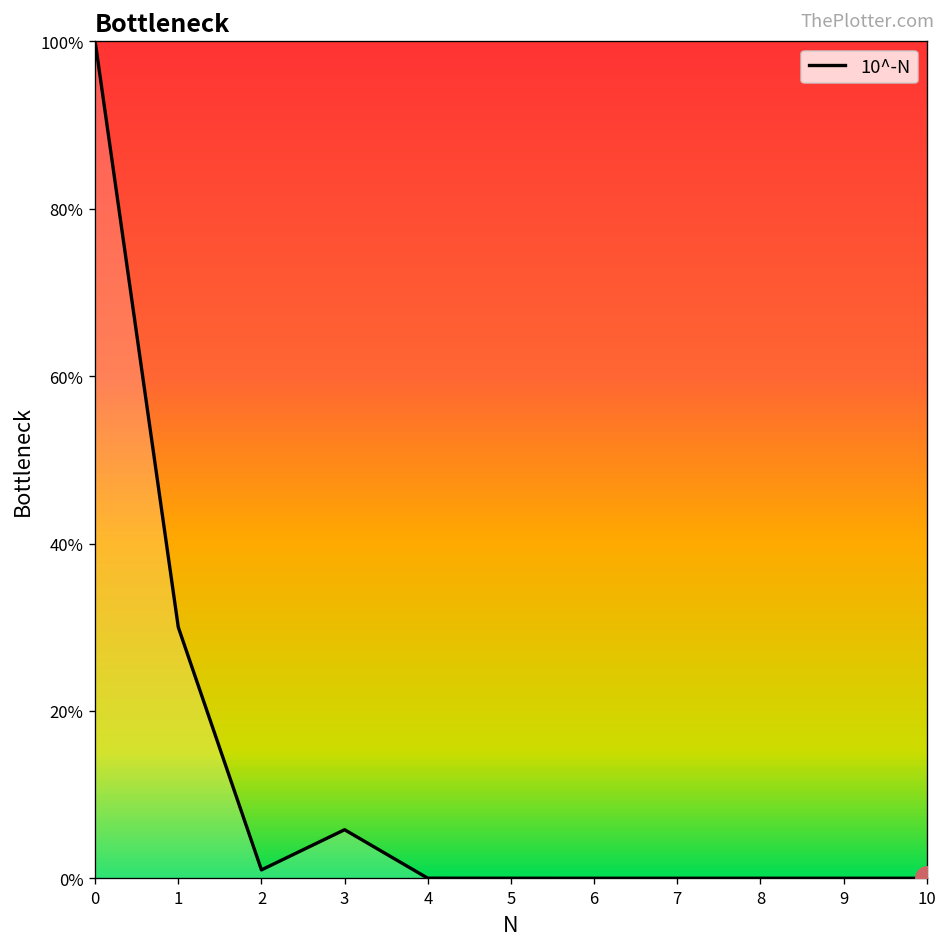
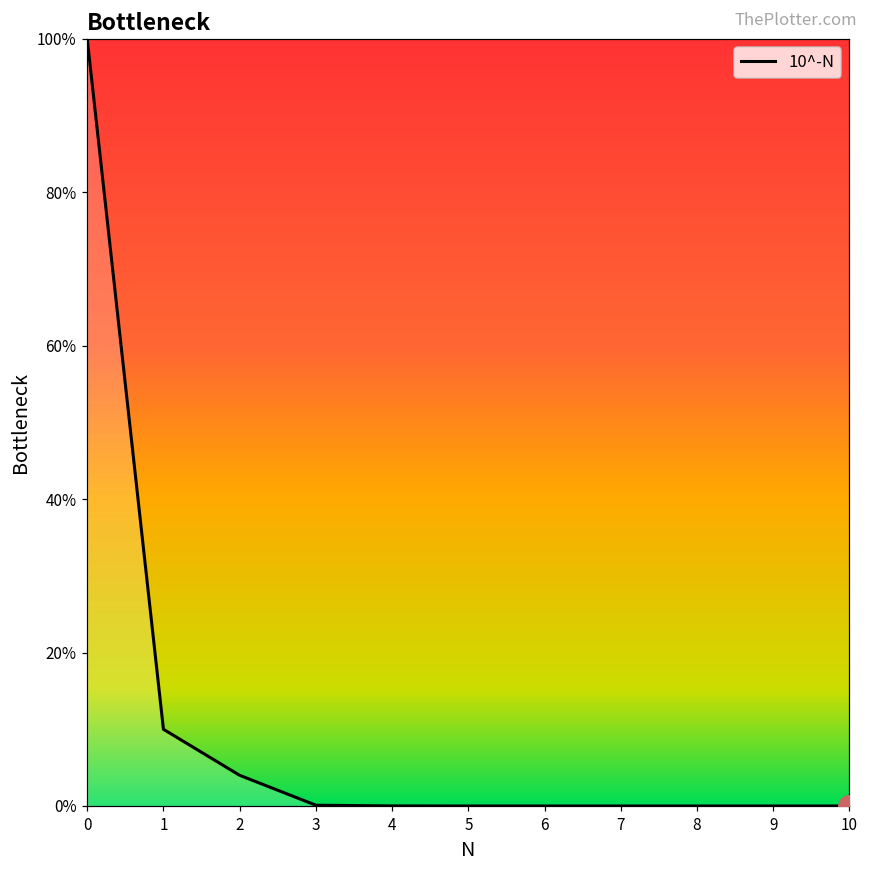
  {
    "10^-N": {
      "0": "100%",
-     "1": "30%",
-     "2": "1%",
-     "3": "6%",
+     "1": "10%",
+     "2": "4%",
+     "3": "0%",
      "4": "0%",
      "5": "0%",
      "6": "0%",
      "7": "0%",
      "8": "0%",
      "9": "0%"
    }
  }
